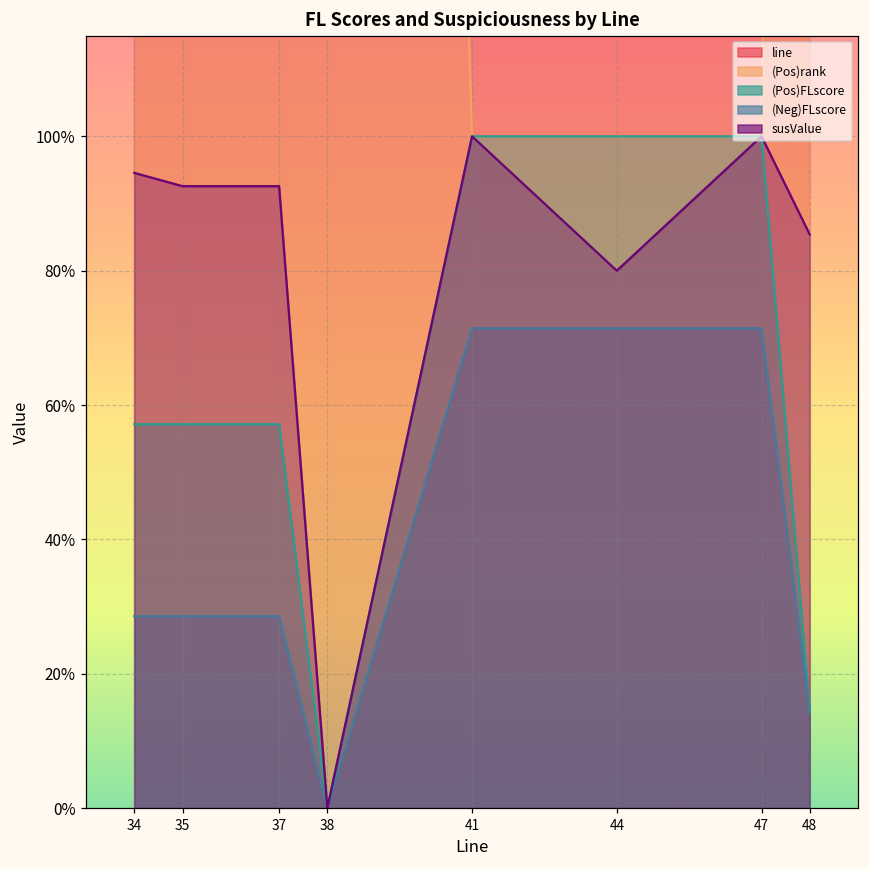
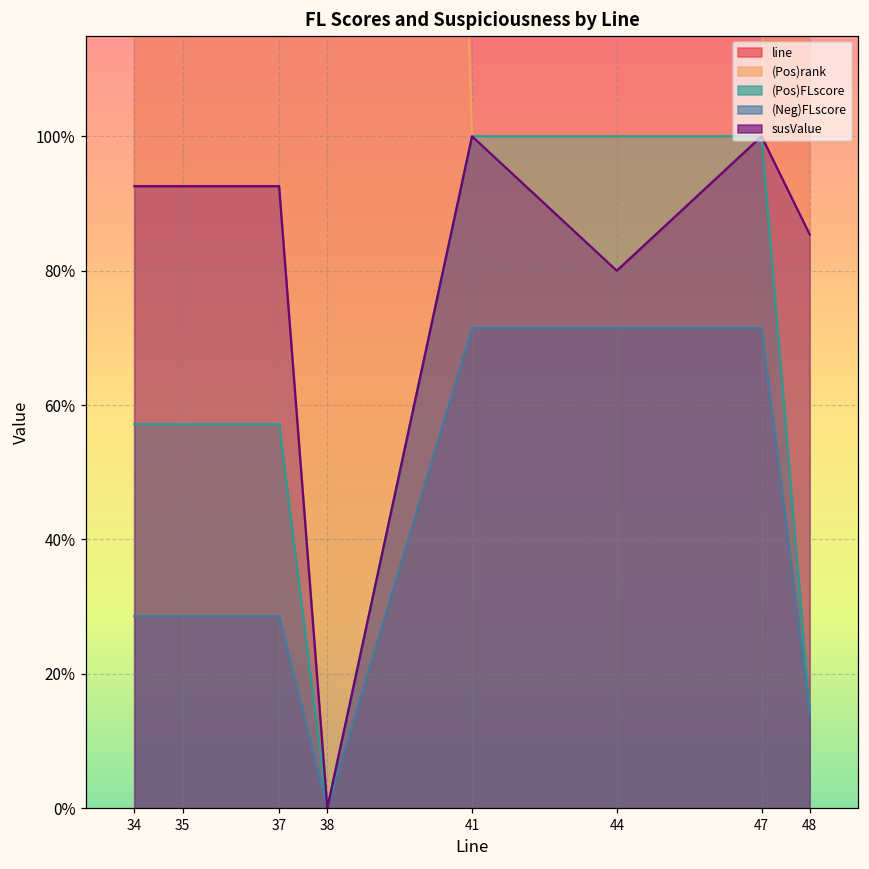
  {
    "susValue": {
-     "34": "95%",
+     "34": "93%",
      "35": "93%",
      "37": "93%",
      "44": "80%",
      "48": "85%"
    }
  }
